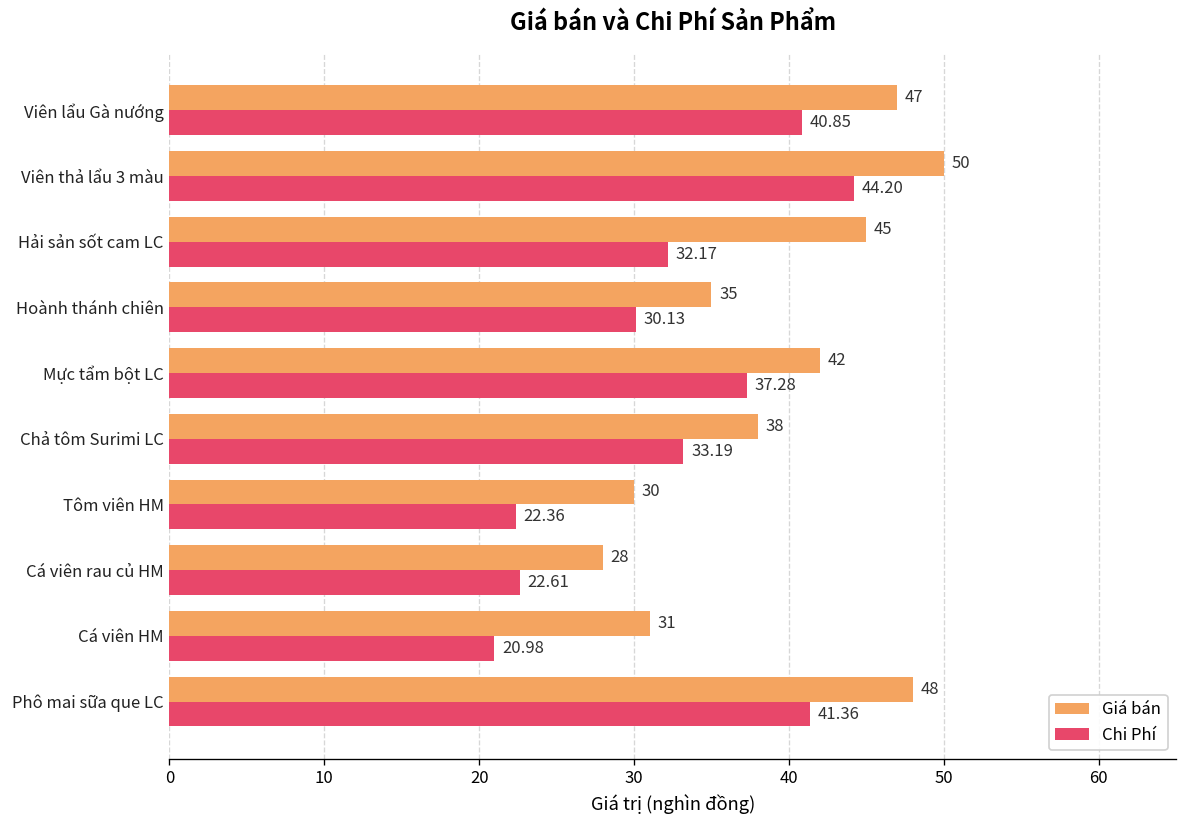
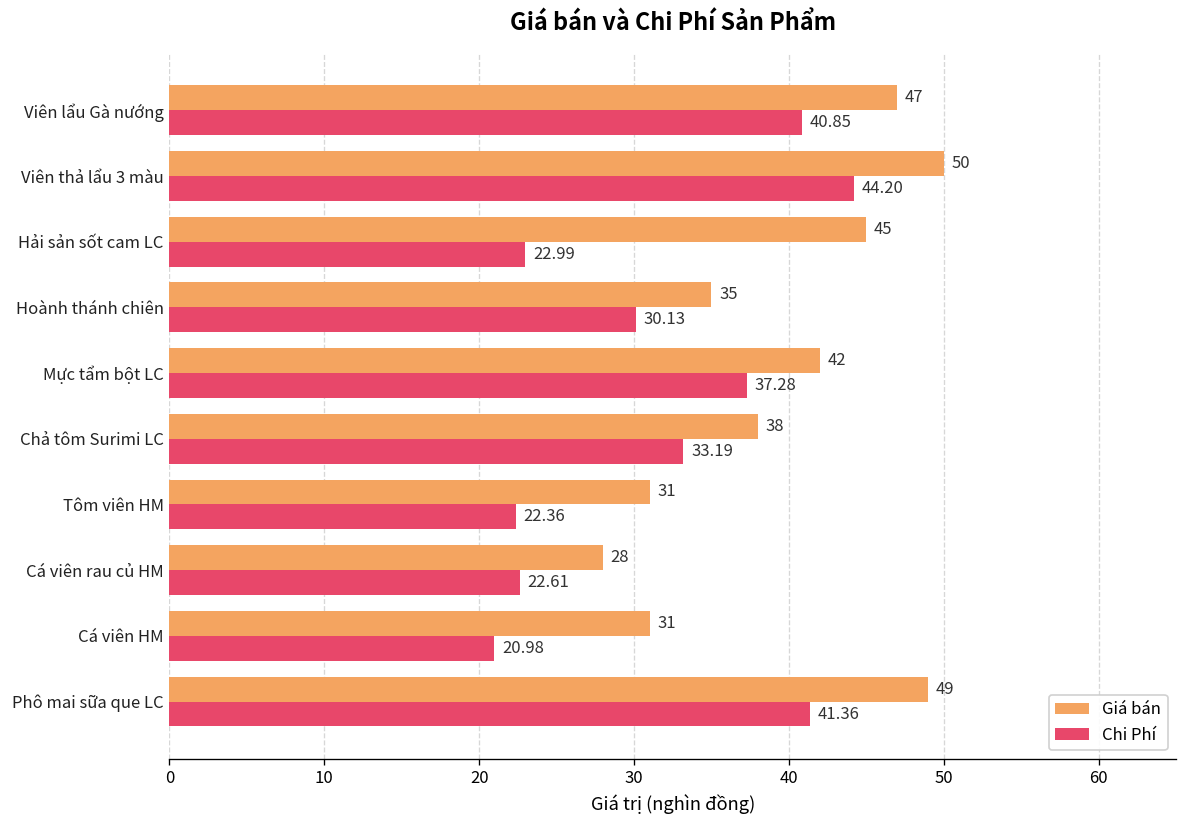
  {
    "Giá bán": {
      "Viên lẩu Gà nướng": 47,
      "Viên thả lẩu 3 màu": 50,
      "Hải sản sốt cam LC": 45,
      "Hoành thánh chiên": 35,
      "Mực tẩm bột LC": 42,
      "Chả tôm Surimi LC": 38,
-     "Tôm viên HM": 30,
+     "Tôm viên HM": 31,
      "Cá viên rau củ HM": 28,
      "Cá viên HM": 31,
-     "Phô mai sữa que LC": 48
+     "Phô mai sữa que LC": 49
    },
    "Chi Phí": {
      "Viên lẩu Gà nướng": 40.85,
      "Viên thả lẩu 3 màu": 44.20,
-     "Hải sản sốt cam LC": 32.17,
+     "Hải sản sốt cam LC": 22.99,
      "Hoành thánh chiên": 30.13,
      "Mực tẩm bột LC": 37.28,
      "Chả tôm Surimi LC": 33.19,
      "Tôm viên HM": 22.36,
      "Cá viên rau củ HM": 22.61,
      "Cá viên HM": 20.98,
      "Phô mai sữa que LC": 41.36
    }
  }
